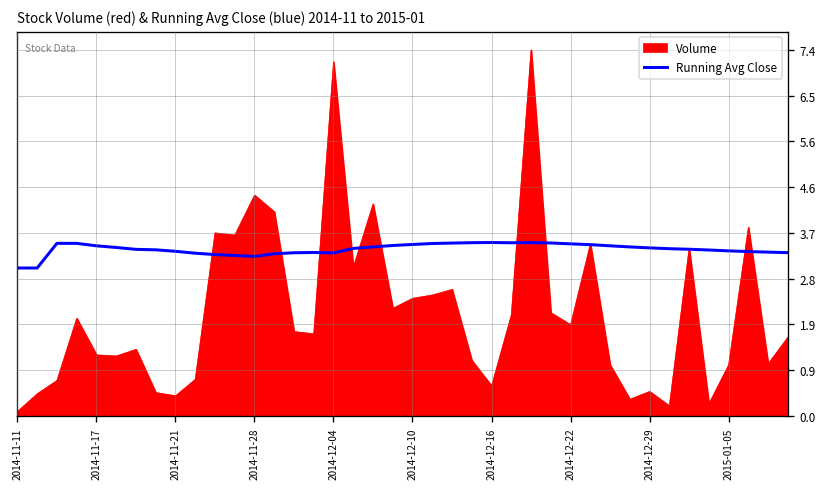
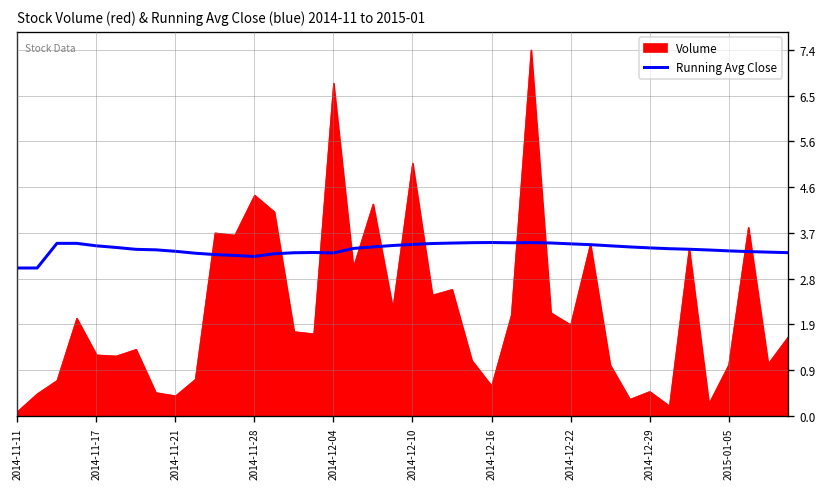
  {
    "Volume": {
      "2014-11-11": 0.1,
      "2014-11-17": 1.2,
      "2014-11-21": 0.4,
      "2014-11-28": 4.5,
-     "2014-12-04": 7.2,
-     "2014-12-10": 2.4,
+     "2014-12-04": 6.8,
+     "2014-12-10": 5.1,
      "2014-12-16": 0.6,
      "2014-12-22": 1.8,
      "2014-12-29": 0.5,
      "2015-01-05": 1.0
    },
    "Running Avg Close": {
      "2014-11-11": 3.0,
      "2014-11-17": 3.5,
      "2014-11-21": 3.3,
      "2014-11-28": 3.2,
      "2014-12-04": 3.3,
      "2014-12-10": 3.5,
      "2014-12-16": 3.5,
      "2014-12-22": 3.5,
      "2014-12-29": 3.4,
      "2015-01-05": 3.3
    }
  }
